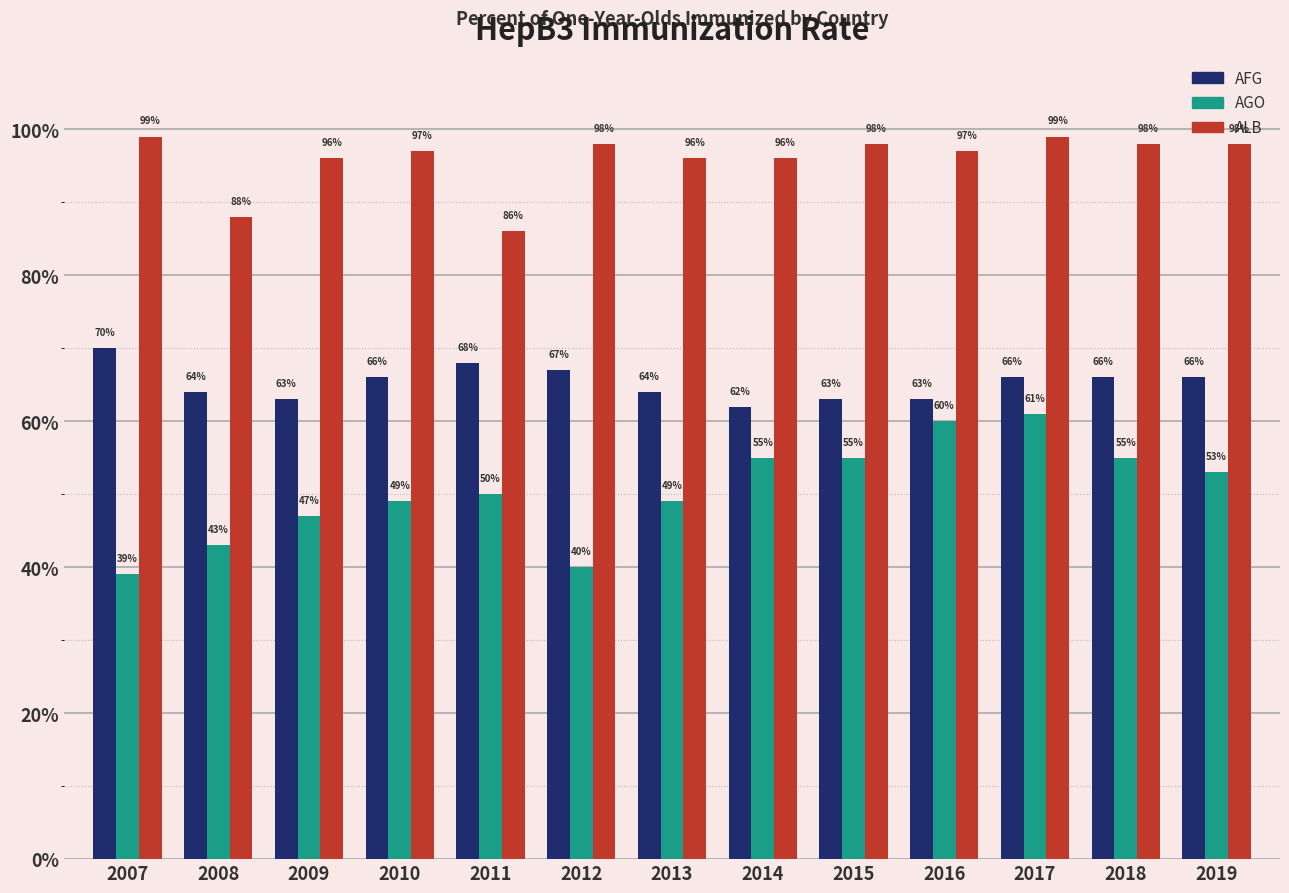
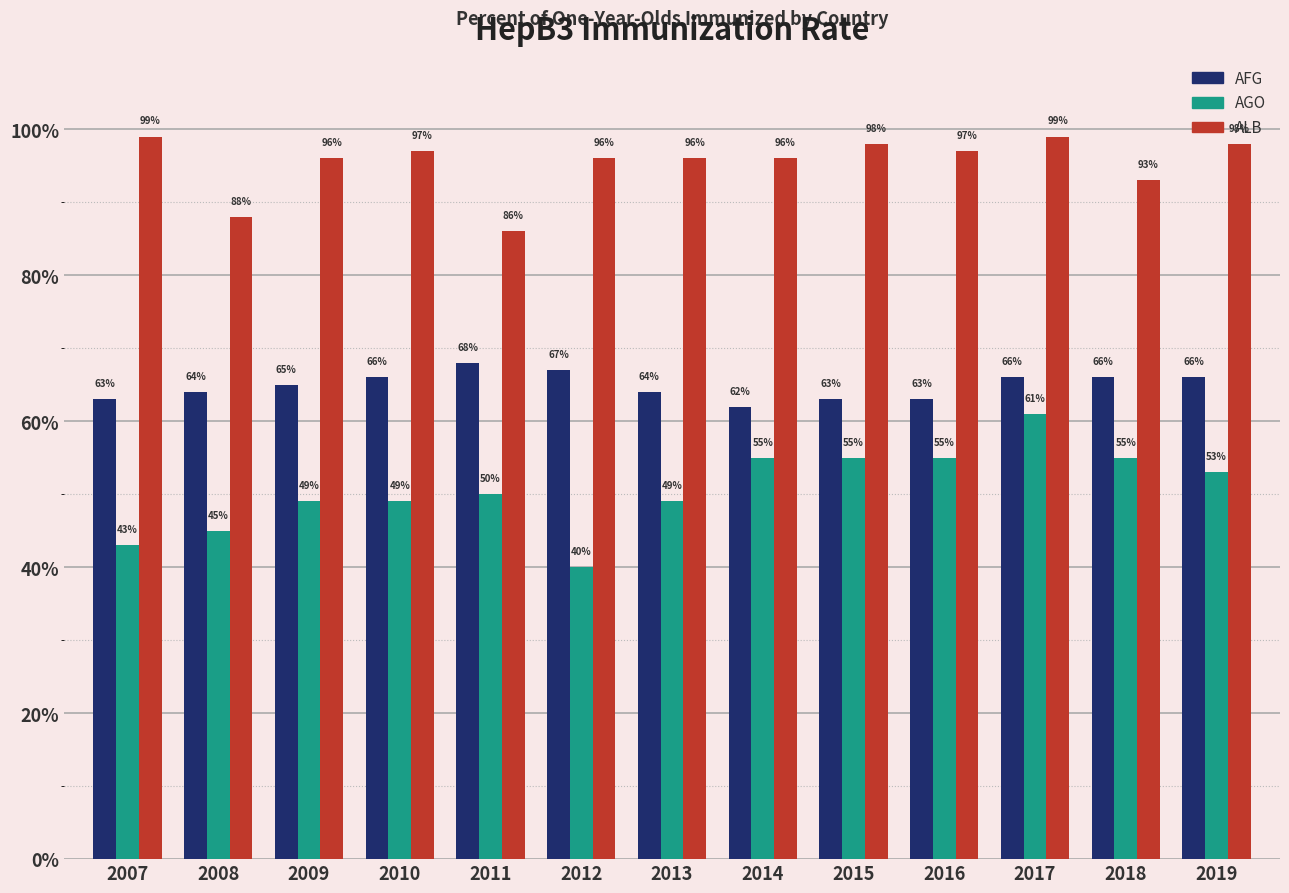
  {
    "AFG": {
-     "2007": "70%",
+     "2007": "63%",
      "2008": "64%",
-     "2009": "63%",
+     "2009": "65%",
      "2010": "66%",
      "2011": "68%",
      "2012": "67%",
      "2013": "64%",
      "2014": "62%",
      "2015": "63%",
      "2016": "63%",
      "2017": "66%",
      "2018": "66%",
      "2019": "66%"
    },
    "AGO": {
-     "2007": "39%",
-     "2008": "43%",
-     "2009": "47%",
+     "2007": "43%",
+     "2008": "45%",
+     "2009": "49%",
      "2010": "49%",
      "2011": "50%",
      "2012": "40%",
      "2013": "49%",
      "2014": "55%",
      "2015": "55%",
-     "2016": "60%",
+     "2016": "55%",
      "2017": "61%",
      "2018": "55%",
      "2019": "53%"
    },
    "ALB": {
      "2007": "99%",
      "2008": "88%",
      "2009": "96%",
      "2010": "97%",
      "2011": "86%",
-     "2012": "98%",
+     "2012": "96%",
      "2013": "96%",
      "2014": "96%",
      "2015": "98%",
      "2016": "97%",
      "2017": "99%",
-     "2018": "98%",
+     "2018": "93%",
      "2019": "98%"
    }
  }
